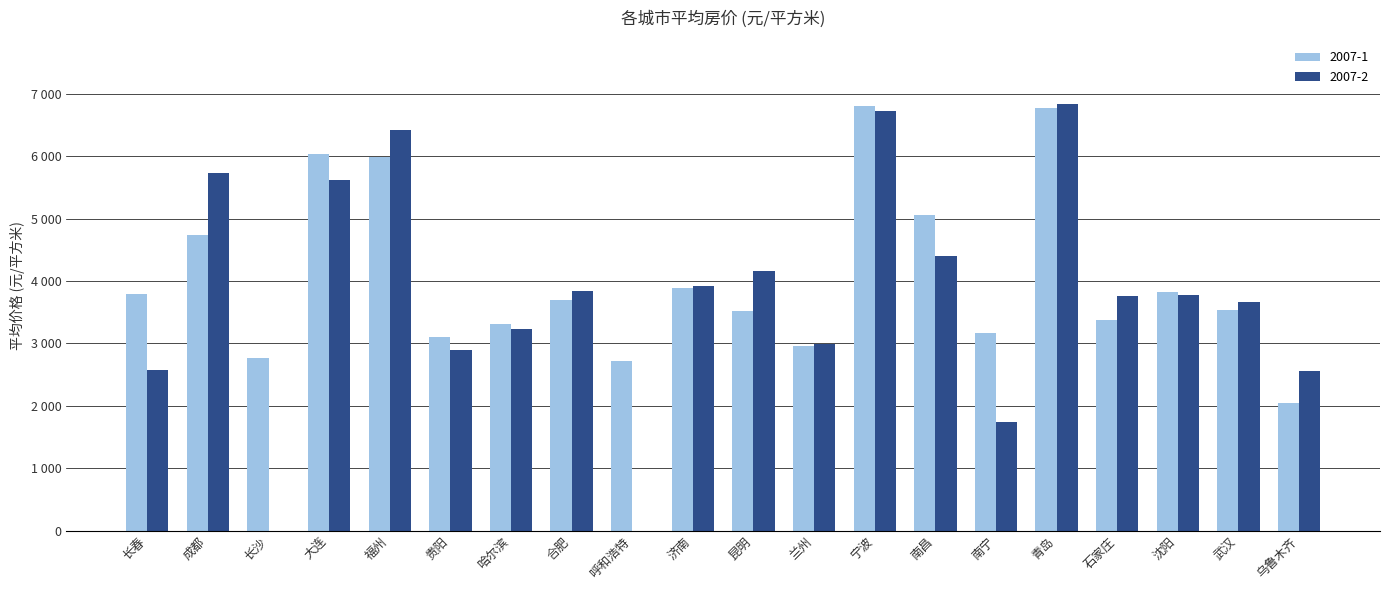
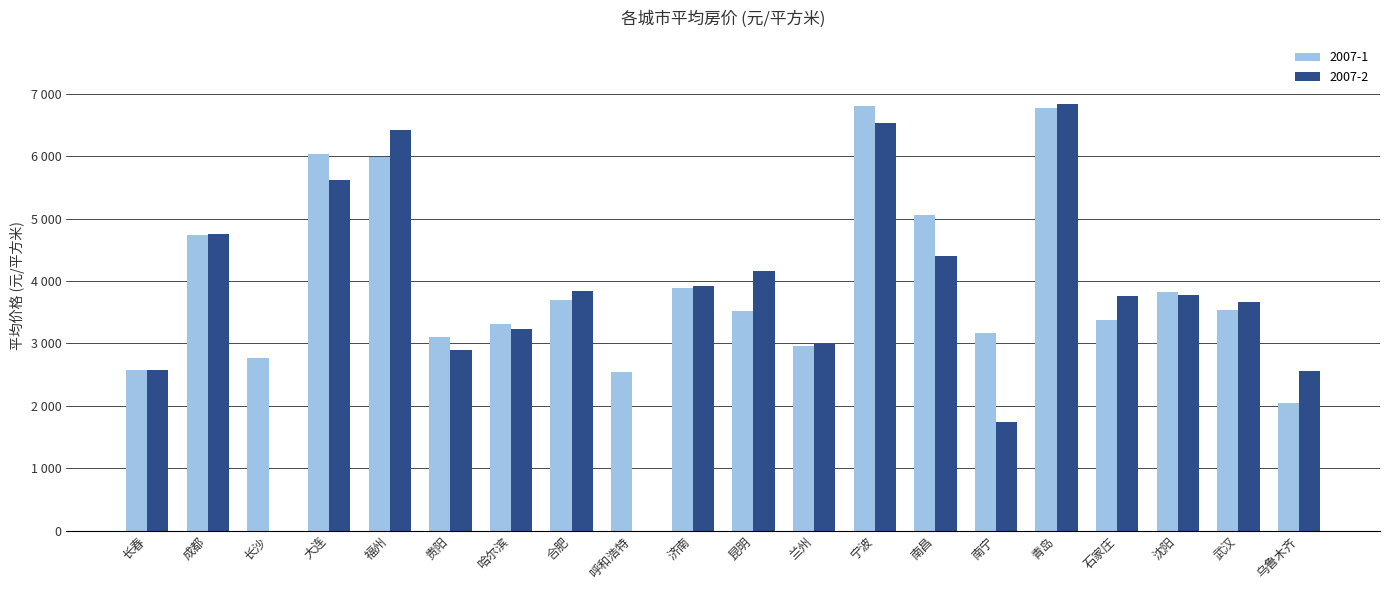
  {
    "2007-1": {
-     "长春": 3800,
+     "长春": 2600,
      "成都": 4700,
      "长沙": 2800,
      "大连": 6000,
      "福州": 6000,
      "贵阳": 3100,
      "哈尔滨": 3300,
      "合肥": 3700,
-     "呼和浩特": 2700,
+     "呼和浩特": 2500,
      "济南": 3900,
      "昆明": 3500,
      "兰州": 3000,
      "宁波": 6800,
      "南昌": 5100,
      "南宁": 3200,
      "青岛": 6800,
      "石家庄": 3400,
      "沈阳": 3800,
      "武汉": 3500,
      "乌鲁木齐": 2000
    },
    "2007-2": {
      "长春": 2600,
-     "成都": 5700,
+     "成都": 4800,
      "长沙": 0,
      "大连": 5600,
      "福州": 6400,
      "贵阳": 2900,
      "哈尔滨": 3200,
      "合肥": 3800,
      "呼和浩特": 0,
      "济南": 3900,
      "昆明": 4200,
      "兰州": 3000,
-     "宁波": 6700,
+     "宁波": 6500,
      "南昌": 4400,
      "南宁": 1700,
      "青岛": 6800,
      "石家庄": 3800,
      "沈阳": 3800,
      "武汉": 3700,
      "乌鲁木齐": 2600
    }
  }
